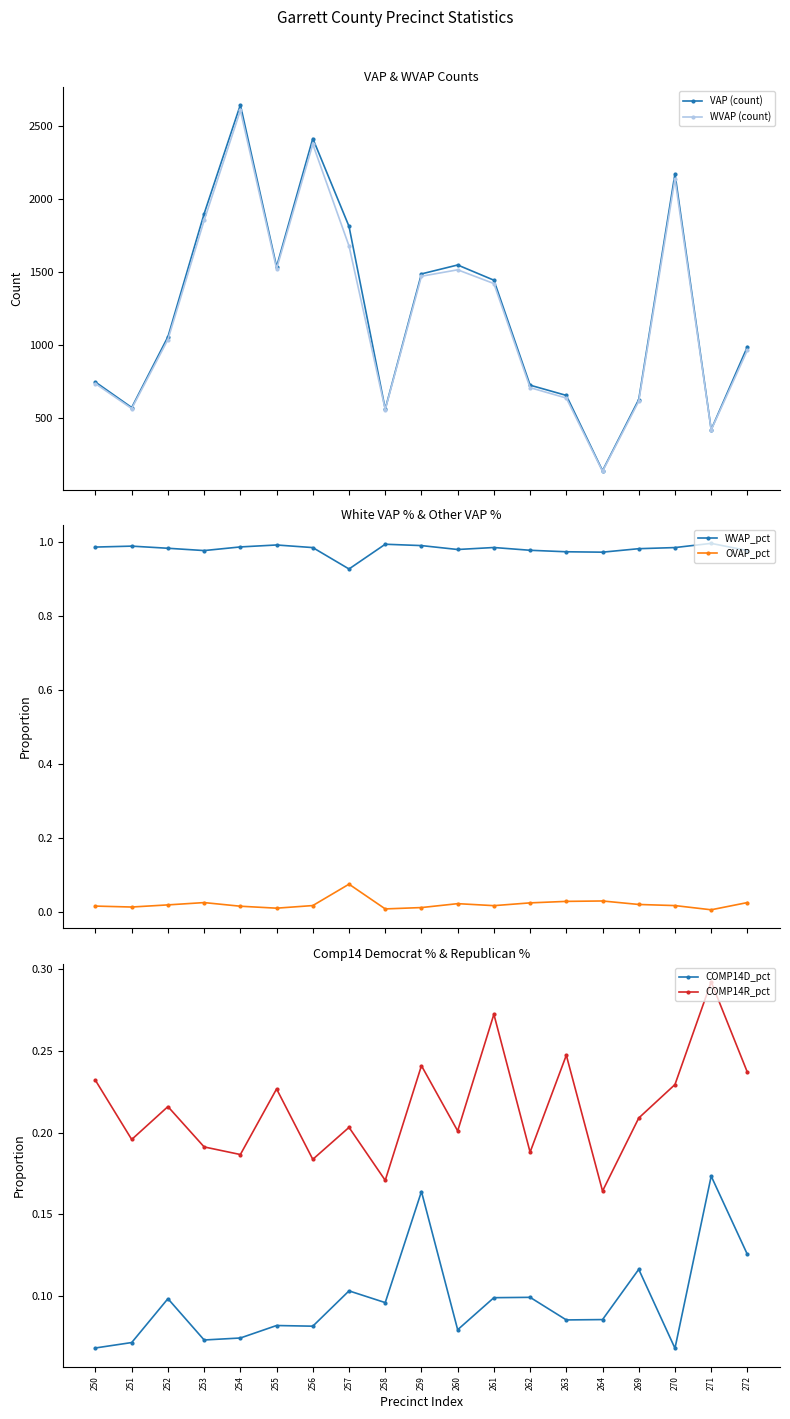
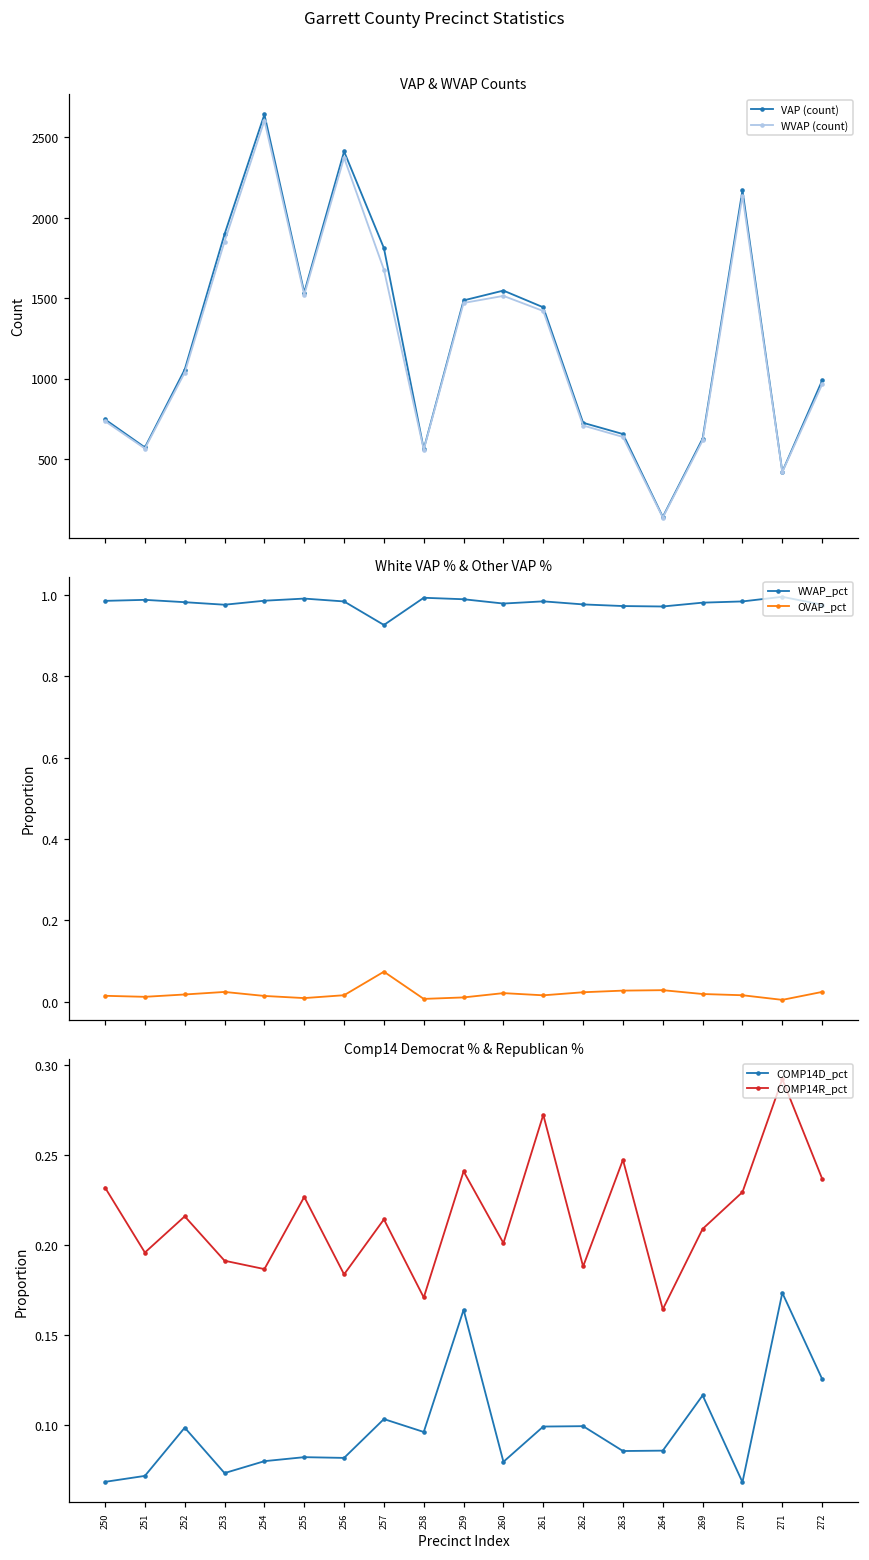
  {
    "Comp14 Democrat % & Republican %": {
      "COMP14D_pct": {
        "250": 0.068,
        "251": 0.072,
        "252": 0.098,
        "253": 0.073,
-       "254": 0.074,
+       "254": 0.080,
        "255": 0.082,
        "256": 0.082,
        "257": 0.103,
        "258": 0.096,
        "259": 0.164,
        "260": 0.080,
        "261": 0.099,
        "262": 0.099,
        "263": 0.085,
        "264": 0.086,
        "269": 0.116,
        "270": 0.068,
        "271": 0.173,
        "272": 0.126
      },
      "COMP14R_pct": {
        "250": 0.232,
        "251": 0.196,
        "252": 0.216,
        "253": 0.191,
        "254": 0.187,
        "255": 0.227,
        "256": 0.184,
-       "257": 0.203,
+       "257": 0.214,
        "258": 0.171,
        "259": 0.241,
        "260": 0.201,
        "261": 0.272,
        "262": 0.188,
        "263": 0.247,
        "264": 0.164,
        "269": 0.209,
        "270": 0.229,
        "272": 0.237
      }
    }
  }
